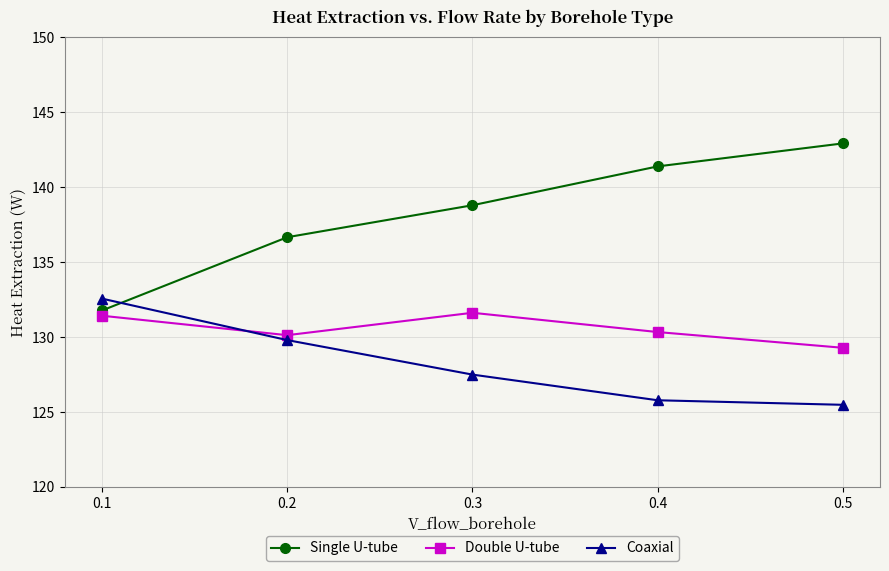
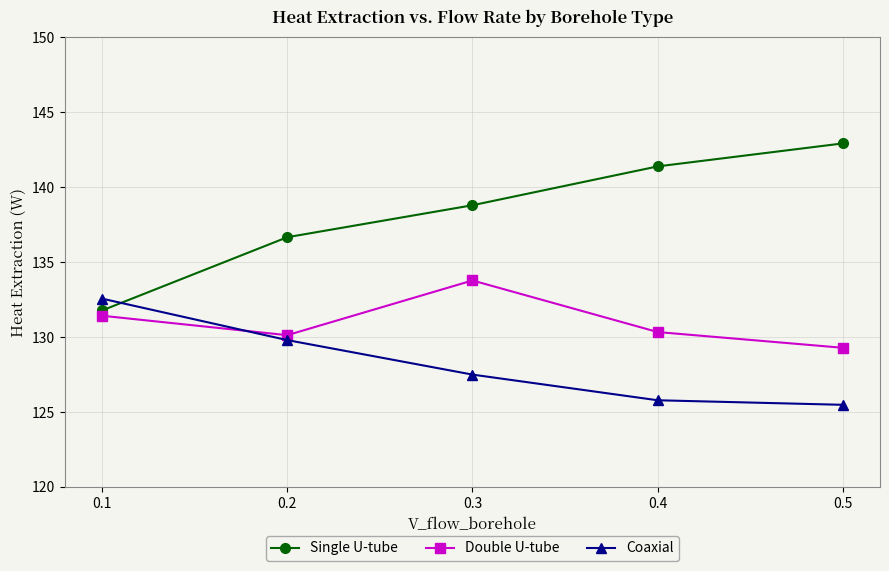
  {
    "Single U-tube": {
      "0.1": 131.8,
      "0.2": 136.7,
      "0.3": 138.8,
      "0.4": 141.4,
      "0.5": 142.9
    },
    "Double U-tube": {
      "0.1": 131.4,
      "0.2": 130.1,
-     "0.3": 131.6,
+     "0.3": 133.8,
      "0.4": 130.3,
      "0.5": 129.3
    },
    "Coaxial": {
      "0.1": 132.6,
      "0.2": 129.8,
      "0.3": 127.5,
      "0.4": 125.8,
      "0.5": 125.5
    }
  }
